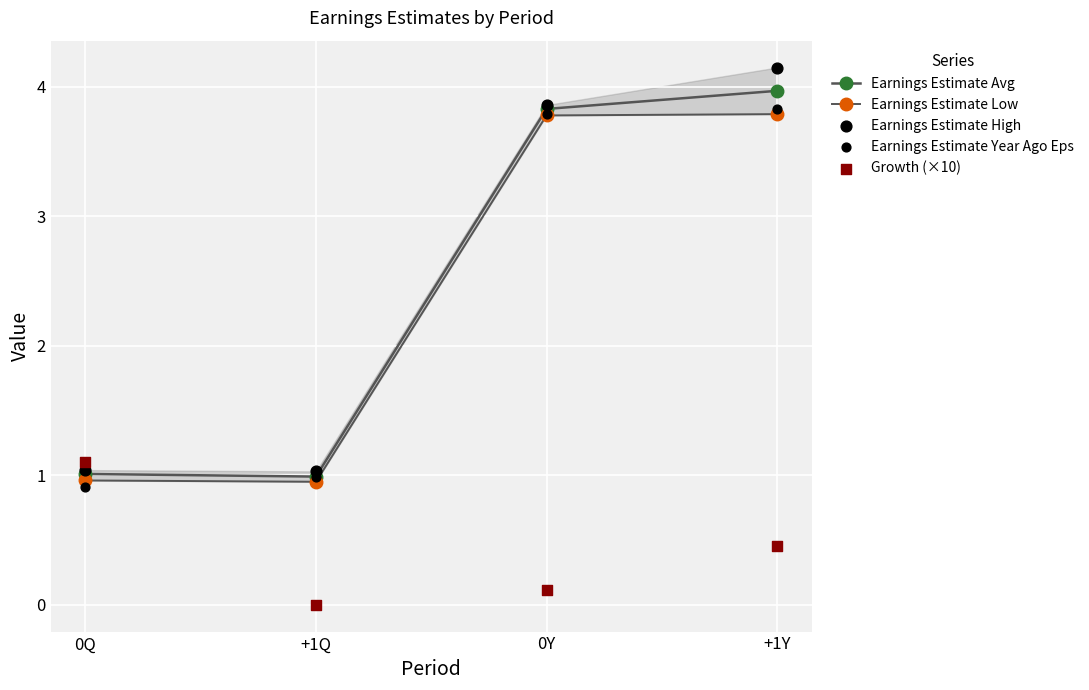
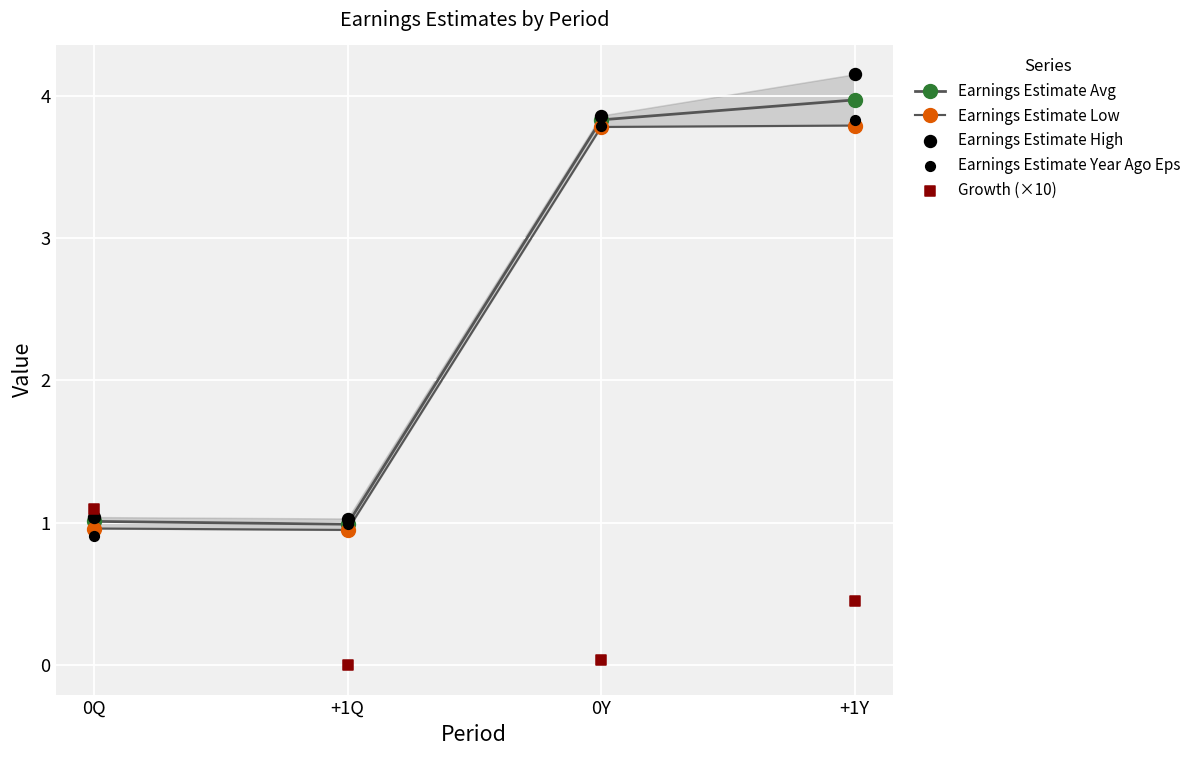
  {
    "Growth (×10)": {
-     "0Y": 0.11
+     "0Y": 0.04
    }
  }
